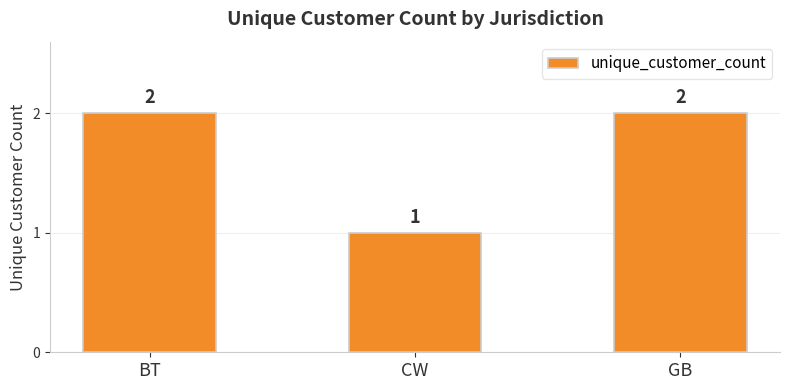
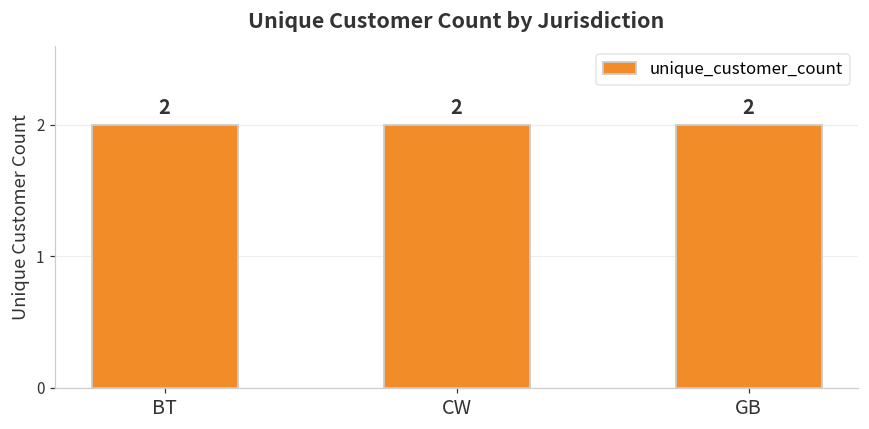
  {
    "BT": 2,
-   "CW": 1,
+   "CW": 2,
    "GB": 2
  }
